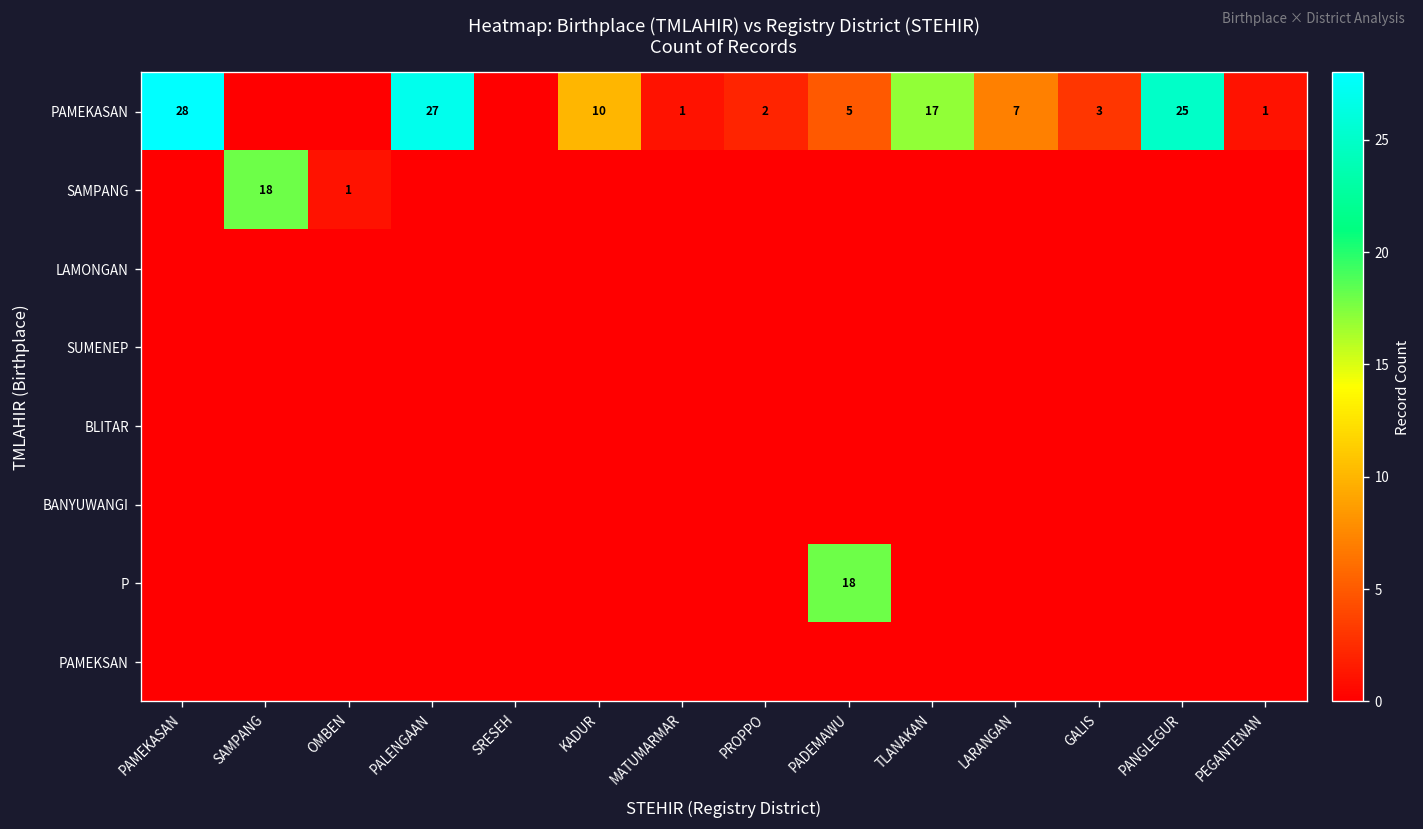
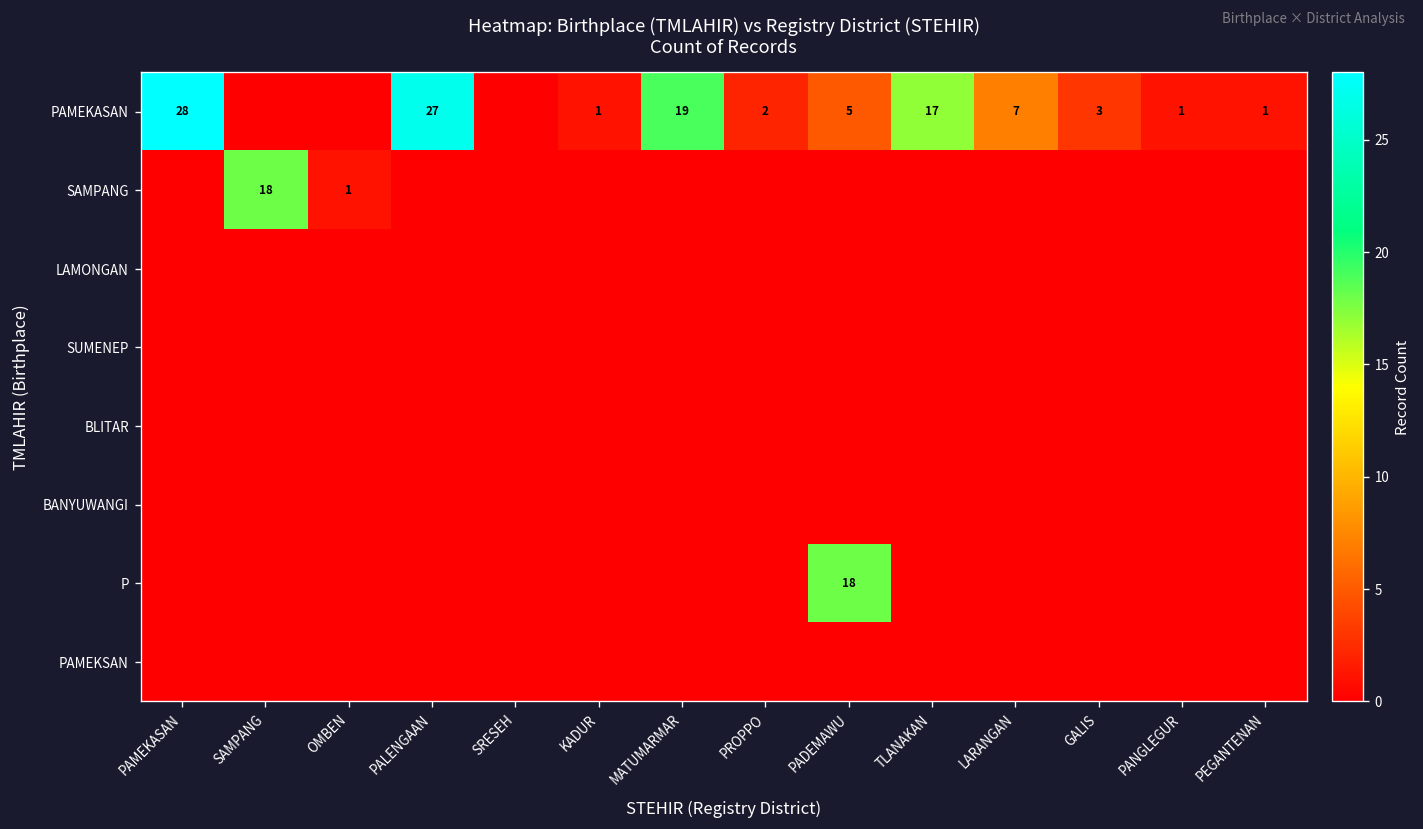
  {
    "PAMEKASAN": {
      "PAMEKASAN": 28,
      "PALENGAAN": 27,
-     "KADUR": 10,
-     "MATUMARMAR": 1,
+     "KADUR": 1,
+     "MATUMARMAR": 19,
      "PROPPO": 2,
      "PADEMAWU": 5,
      "TLANAKAN": 17,
      "LARANGAN": 7,
      "GALIS": 3,
-     "PANGLEGUR": 25,
+     "PANGLEGUR": 1,
      "PEGANTENAN": 1
    },
    "SAMPANG": {
      "SAMPANG": 18,
      "OMBEN": 1
    },
    "P": {
      "PADEMAWU": 18
    }
  }
